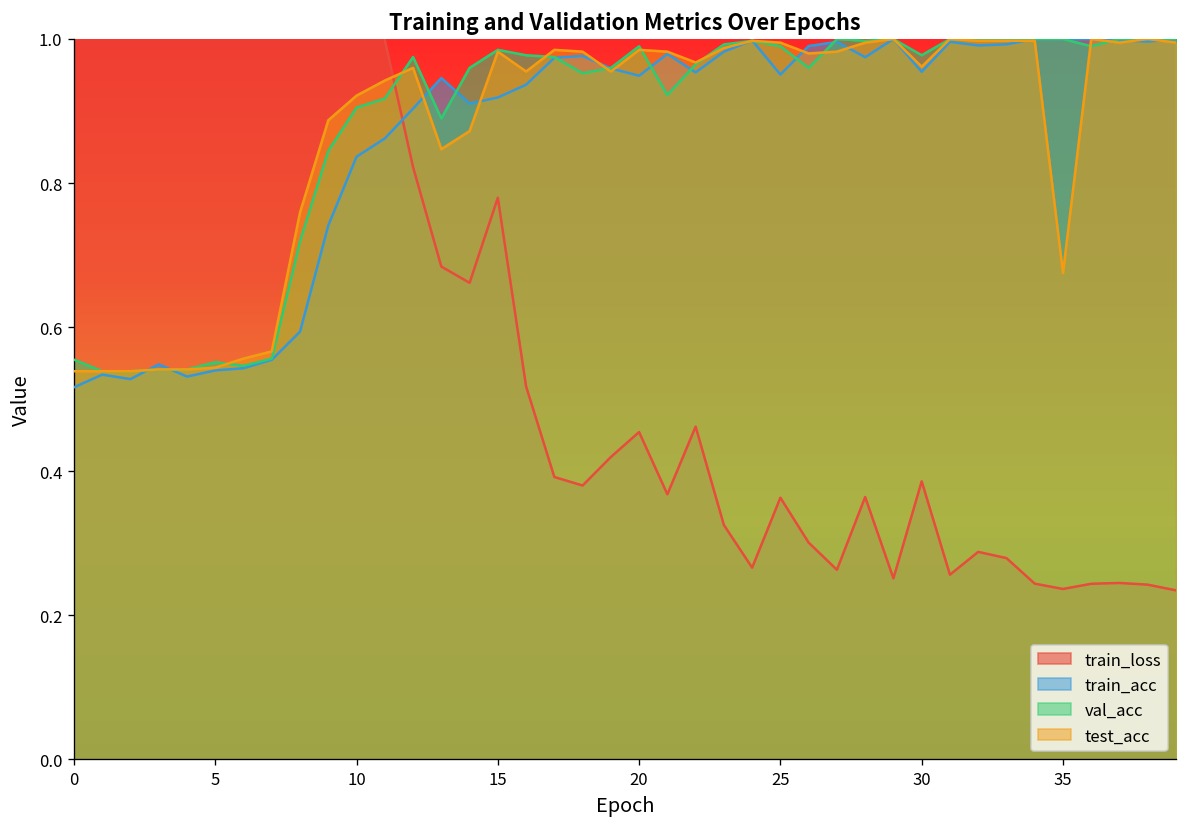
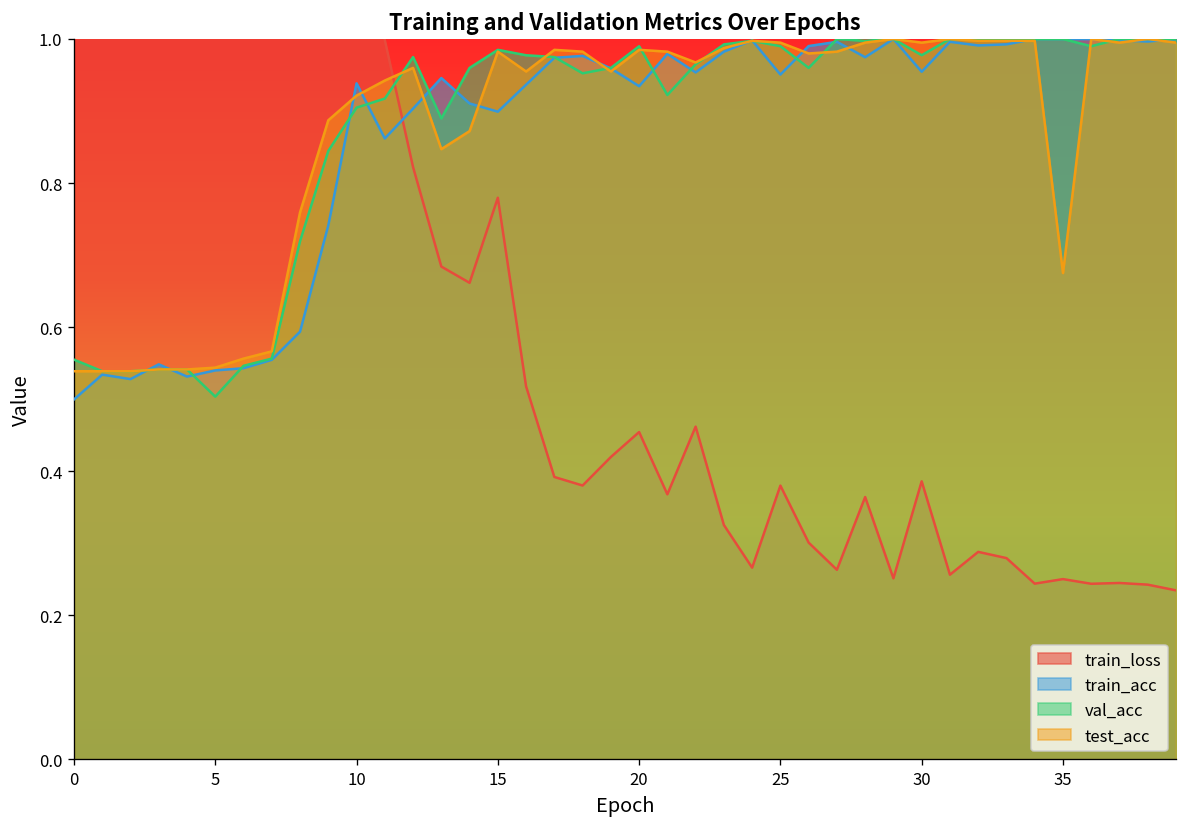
  {
    "train_loss": {
      "15": 0.78,
      "20": 0.45,
-     "25": 0.36,
+     "25": 0.38,
      "30": 0.39,
-     "35": 0.24
+     "35": 0.25
    },
    "train_acc": {
-     "0": 0.52,
-     "10": 0.84,
-     "15": 0.92,
-     "20": 0.95,
+     "0": 0.50,
+     "10": 0.94,
+     "15": 0.90,
+     "20": 0.93,
      "25": 0.95,
      "30": 0.95
    },
    "val_acc": {
      "0": 0.55,
-     "5": 0.55,
+     "5": 0.50,
      "10": 0.90,
      "20": 0.99,
      "25": 0.99,
      "30": 0.98
    },
    "test_acc": {
      "0": 0.54,
      "10": 0.92,
      "20": 0.98,
      "25": 0.99,
-     "30": 0.96,
+     "30": 0.99,
      "35": 0.68
    }
  }
